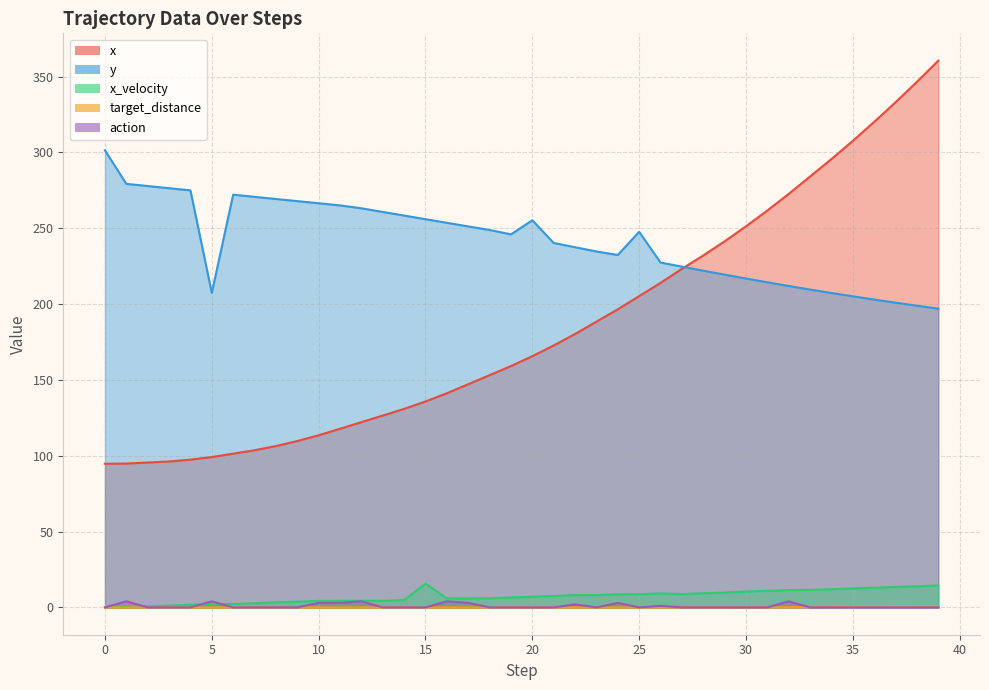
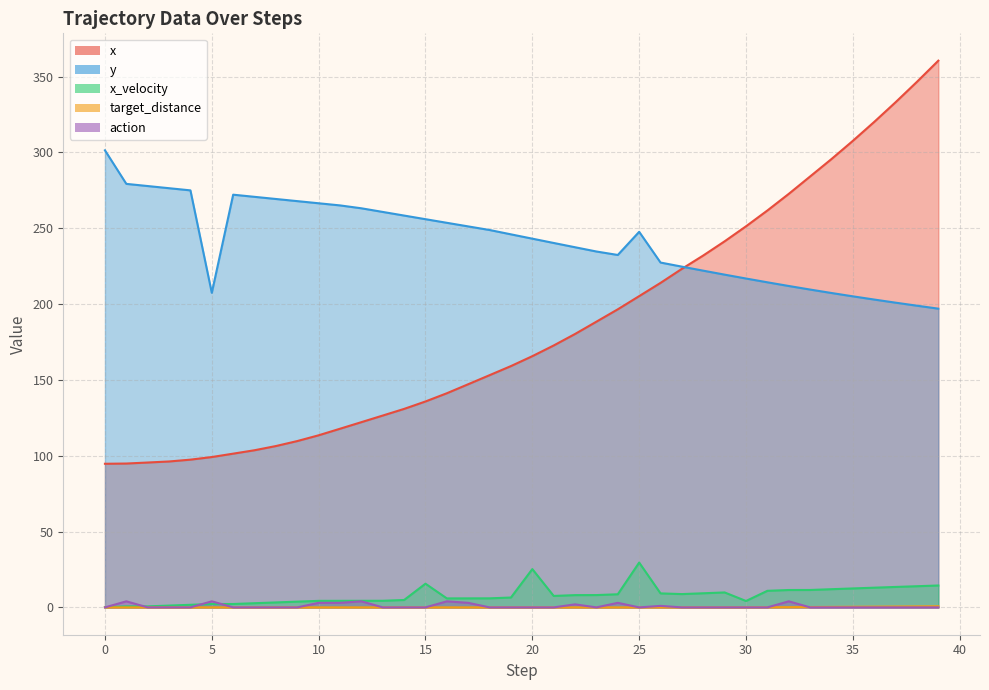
  {
    "y": {
      "0": 301,
      "5": 207,
      "10": 266,
      "15": 256,
-     "20": 255,
+     "20": 243,
      "25": 248,
      "30": 217,
      "35": 205
    },
    "x_velocity": {
      "5": 2,
      "15": 16,
-     "20": 7,
-     "25": 9,
-     "30": 10,
+     "20": 25,
+     "25": 30,
+     "30": 4,
      "35": 12
    },
    "action": {
      "5": 4
    }
  }
